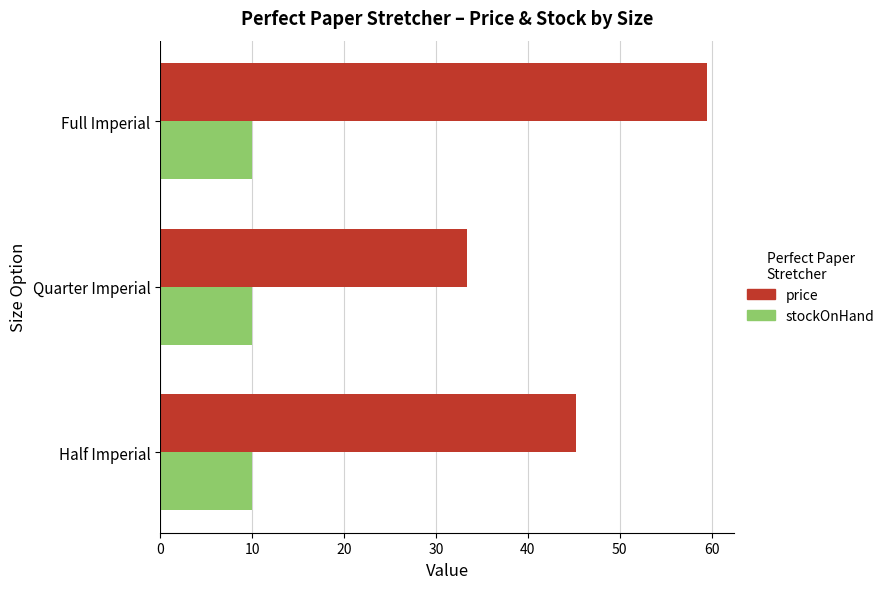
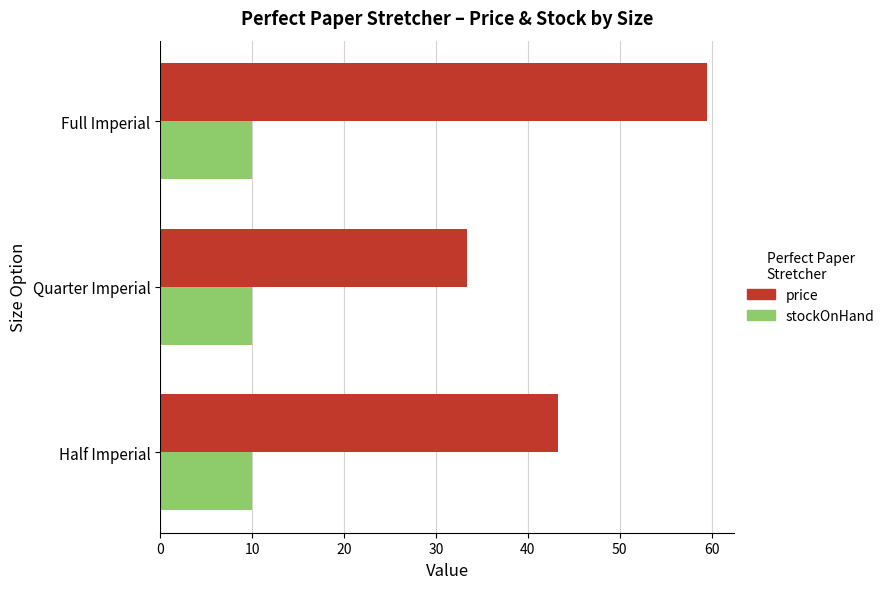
  {
    "price": {
      "Full Imperial": 60,
      "Quarter Imperial": 33,
-     "Half Imperial": 45
+     "Half Imperial": 43
    },
    "stockOnHand": {
      "Full Imperial": 10,
      "Quarter Imperial": 10,
      "Half Imperial": 10
    }
  }
